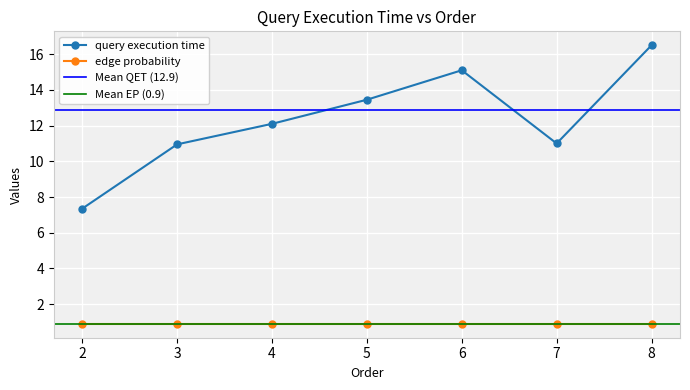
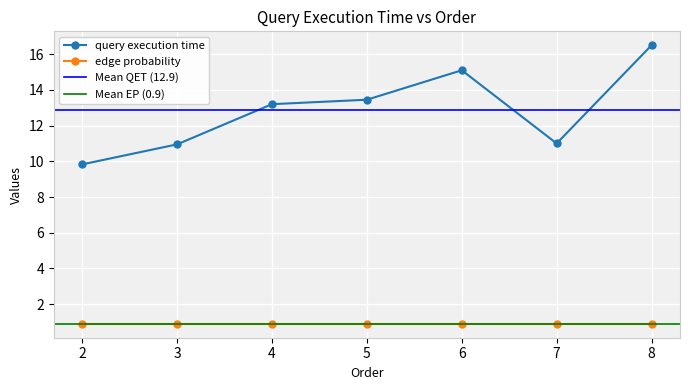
  {
    "query execution time": {
-     "2": 7.4,
+     "2": 9.8,
      "3": 11.0,
-     "4": 12.1,
+     "4": 13.2,
      "5": 13.5,
      "6": 15.1,
      "7": 11.0,
      "8": 16.5
    },
    "edge probability": {
      "2": 0.9,
      "3": 0.9,
      "4": 0.9,
      "5": 0.9,
      "6": 0.9,
      "7": 0.9,
      "8": 0.9
    }
  }
